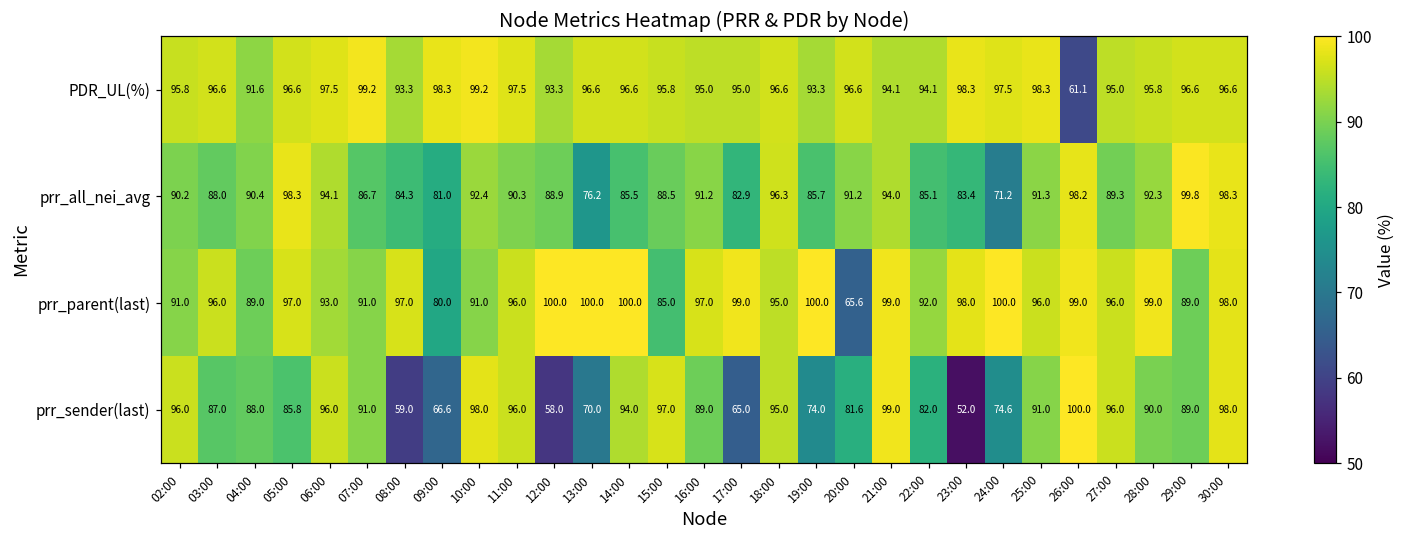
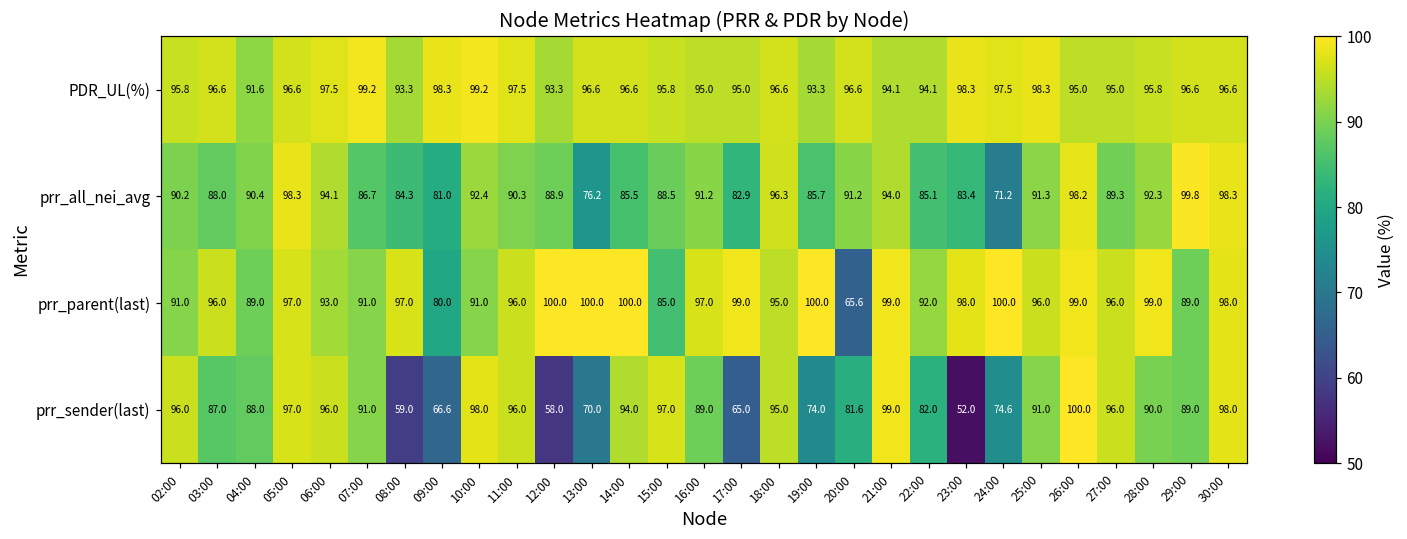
  {
    "PDR_UL(%)": {
      "02:00": 95.8,
      "03:00": 96.6,
      "04:00": 91.6,
      "05:00": 96.6,
      "06:00": 97.5,
      "07:00": 99.2,
      "08:00": 93.3,
      "09:00": 98.3,
      "10:00": 99.2,
      "11:00": 97.5,
      "12:00": 93.3,
      "13:00": 96.6,
      "14:00": 96.6,
      "15:00": 95.8,
      "16:00": 95.0,
      "17:00": 95.0,
      "18:00": 96.6,
      "19:00": 93.3,
      "20:00": 96.6,
      "21:00": 94.1,
      "22:00": 94.1,
      "23:00": 98.3,
      "24:00": 97.5,
      "25:00": 98.3,
-     "26:00": 61.1,
+     "26:00": 95.0,
      "27:00": 95.0,
      "28:00": 95.8,
      "29:00": 96.6,
      "30:00": 96.6
    },
    "prr_all_nei_avg": {
      "02:00": 90.2,
      "03:00": 88.0,
      "04:00": 90.4,
      "05:00": 98.3,
      "06:00": 94.1,
      "07:00": 86.7,
      "08:00": 84.3,
      "09:00": 81.0,
      "10:00": 92.4,
      "11:00": 90.3,
      "12:00": 88.9,
      "13:00": 76.2,
      "14:00": 85.5,
      "15:00": 88.5,
      "16:00": 91.2,
      "17:00": 82.9,
      "18:00": 96.3,
      "19:00": 85.7,
      "20:00": 91.2,
      "21:00": 94.0,
      "22:00": 85.1,
      "23:00": 83.4,
      "24:00": 71.2,
      "25:00": 91.3,
      "26:00": 98.2,
      "27:00": 89.3,
      "28:00": 92.3,
      "29:00": 99.8,
      "30:00": 98.3
    },
    "prr_parent(last)": {
      "02:00": 91.0,
      "03:00": 96.0,
      "04:00": 89.0,
      "05:00": 97.0,
      "06:00": 93.0,
      "07:00": 91.0,
      "08:00": 97.0,
      "09:00": 80.0,
      "10:00": 91.0,
      "11:00": 96.0,
      "12:00": 100.0,
      "13:00": 100.0,
      "14:00": 100.0,
      "15:00": 85.0,
      "16:00": 97.0,
      "17:00": 99.0,
      "18:00": 95.0,
      "19:00": 100.0,
      "20:00": 65.6,
      "21:00": 99.0,
      "22:00": 92.0,
      "23:00": 98.0,
      "24:00": 100.0,
      "25:00": 96.0,
      "26:00": 99.0,
      "27:00": 96.0,
      "28:00": 99.0,
      "29:00": 89.0,
      "30:00": 98.0
    },
    "prr_sender(last)": {
      "02:00": 96.0,
      "03:00": 87.0,
      "04:00": 88.0,
-     "05:00": 85.8,
+     "05:00": 97.0,
      "06:00": 96.0,
      "07:00": 91.0,
      "08:00": 59.0,
      "09:00": 66.6,
      "10:00": 98.0,
      "11:00": 96.0,
      "12:00": 58.0,
      "13:00": 70.0,
      "14:00": 94.0,
      "15:00": 97.0,
      "16:00": 89.0,
      "17:00": 65.0,
      "18:00": 95.0,
      "19:00": 74.0,
      "20:00": 81.6,
      "21:00": 99.0,
      "22:00": 82.0,
      "23:00": 52.0,
      "24:00": 74.6,
      "25:00": 91.0,
      "26:00": 100.0,
      "27:00": 96.0,
      "28:00": 90.0,
      "29:00": 89.0,
      "30:00": 98.0
    }
  }
